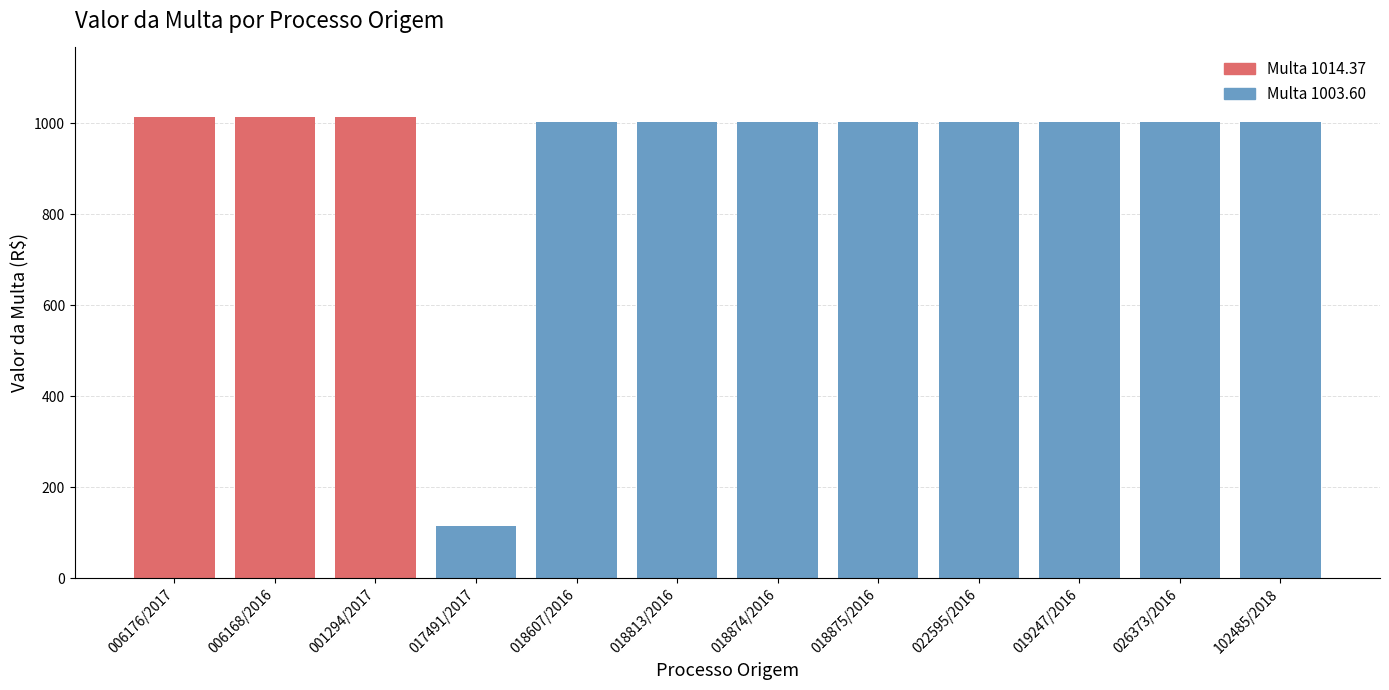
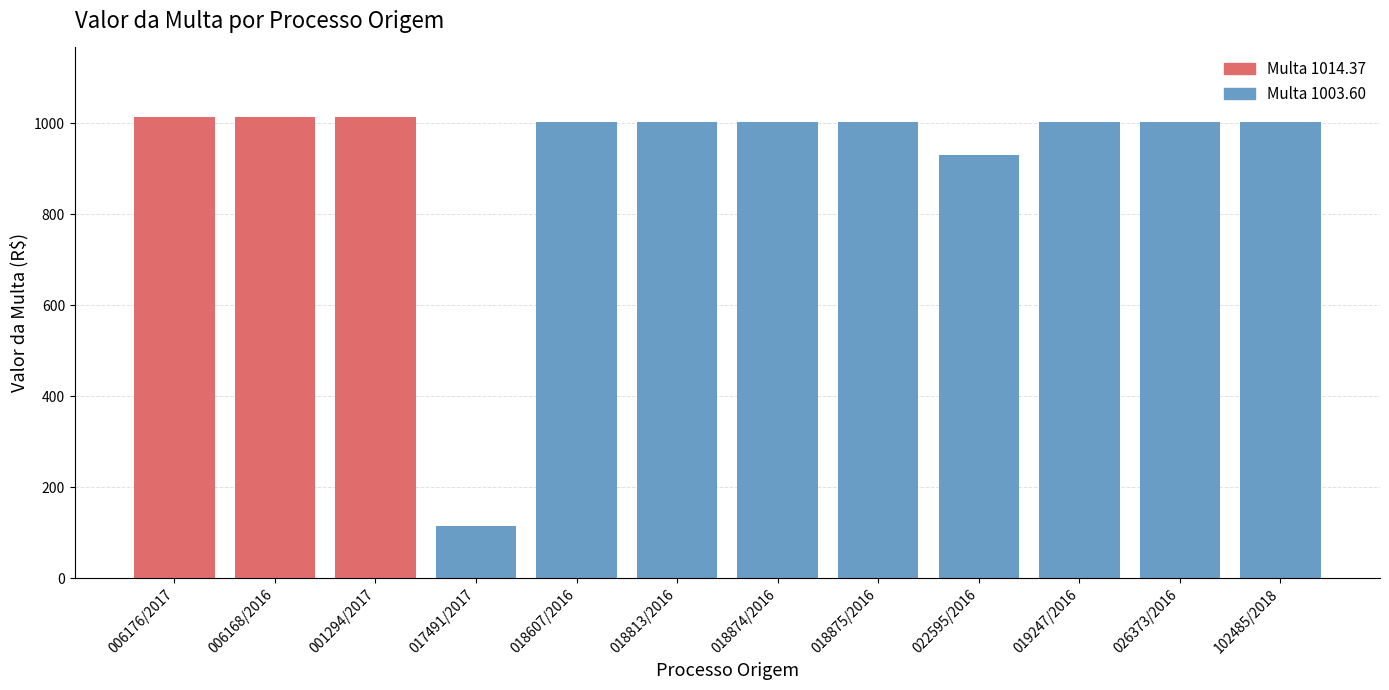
  {
    "006176/2017": 1010,
    "006168/2016": 1010,
    "001294/2017": 1010,
    "017491/2017": 110,
    "018607/2016": 1000,
    "018813/2016": 1000,
    "018874/2016": 1000,
    "018875/2016": 1000,
-   "022595/2016": 1000,
+   "022595/2016": 930,
    "019247/2016": 1000,
    "026373/2016": 1000,
    "102485/2018": 1000
  }
